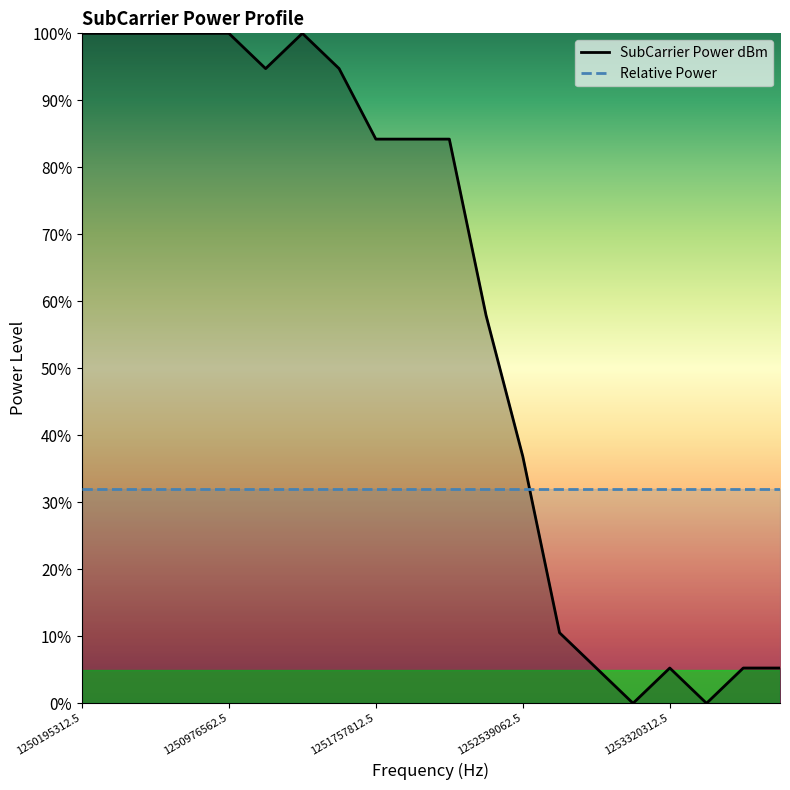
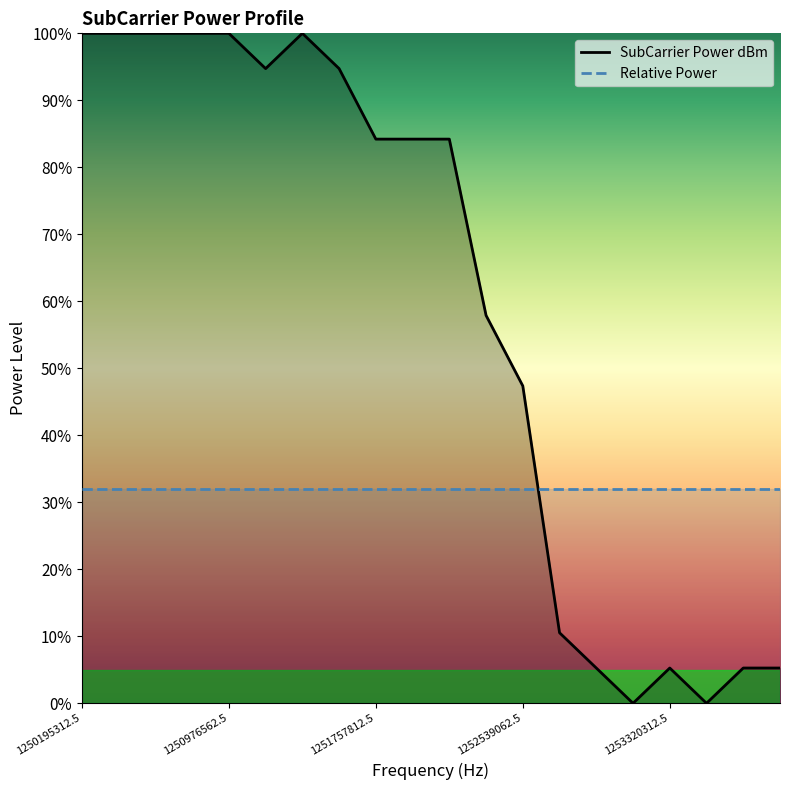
  {
    "SubCarrier Power dBm": {
      "1250195312.5": "100%",
      "1250976562.5": "100%",
      "1251757812.5": "84%",
-     "1252539062.5": "37%",
+     "1252539062.5": "47%",
      "1253320312.5": "5%"
    },
    "Relative Power": {
      "1250195312.5": "32%",
      "1250976562.5": "32%",
      "1251757812.5": "32%",
      "1252539062.5": "32%",
      "1253320312.5": "32%"
    }
  }
